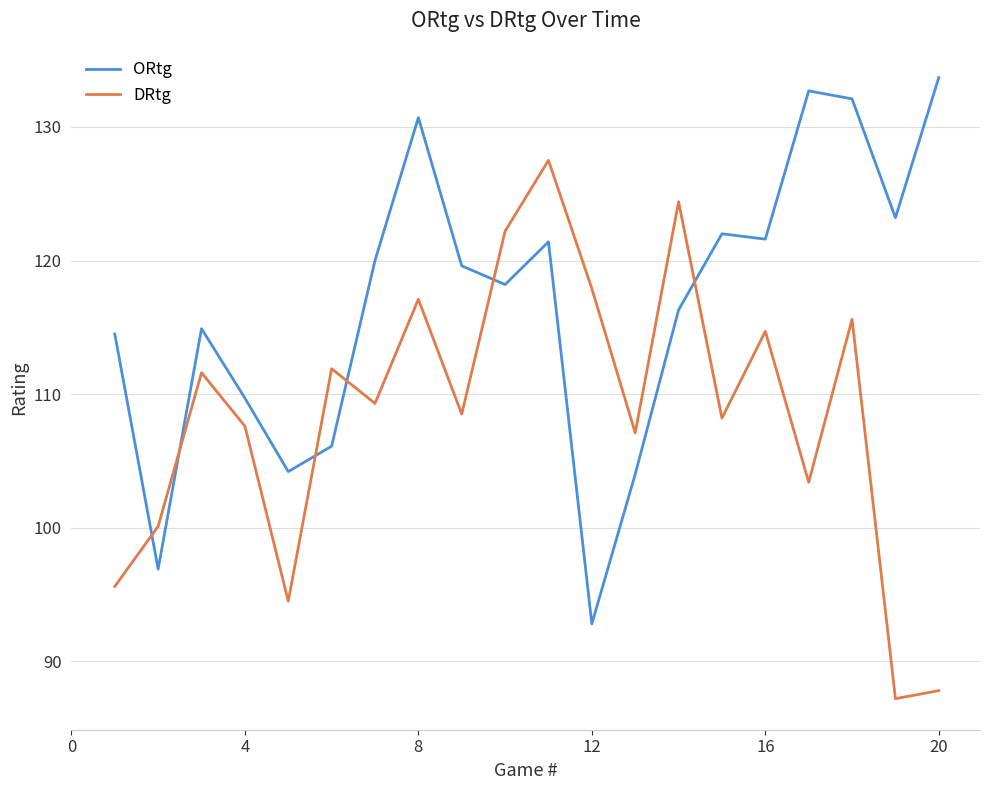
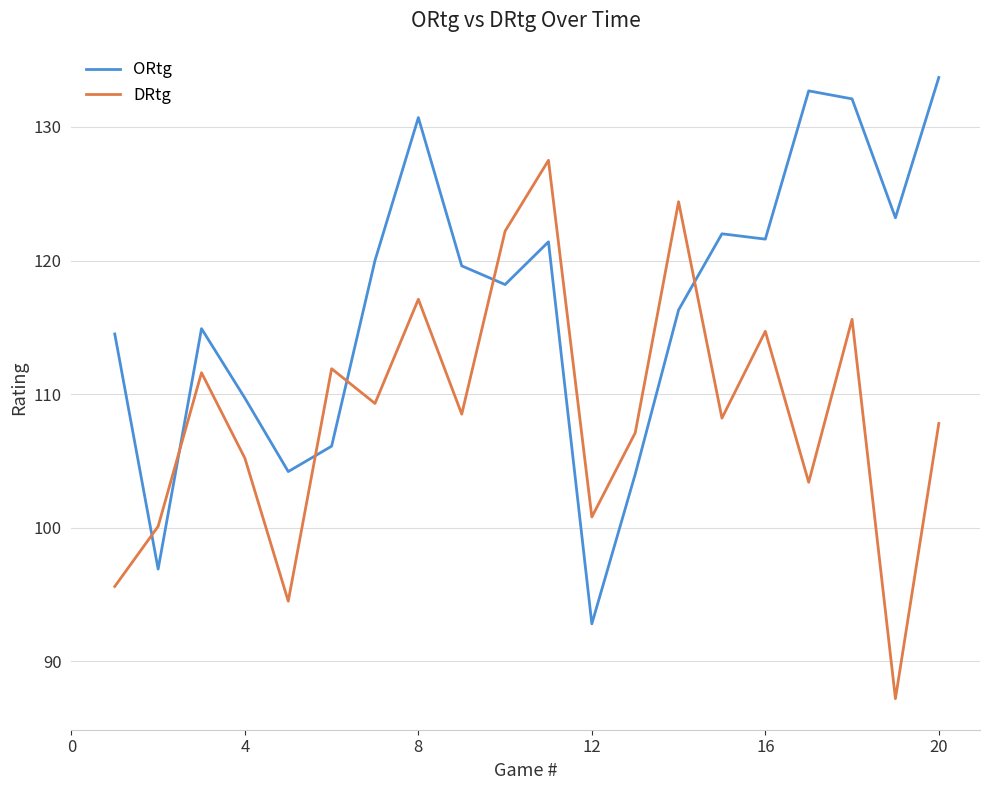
  {
    "ORtg": {
      "4": 109.7,
      "8": 130.7,
      "12": 92.8,
      "16": 121.6,
      "20": 133.7
    },
    "DRtg": {
-     "4": 107.6,
+     "4": 105.2,
      "8": 117.1,
-     "12": 117.9,
+     "12": 100.8,
      "16": 114.7,
-     "20": 87.8
+     "20": 107.8
    }
  }
